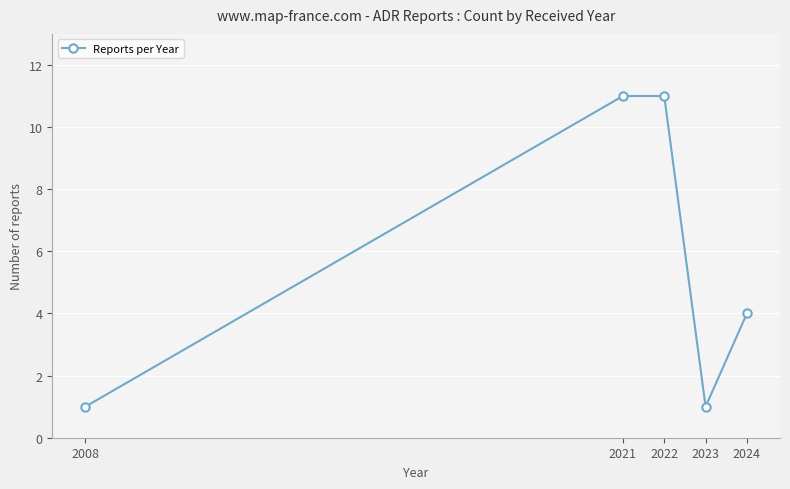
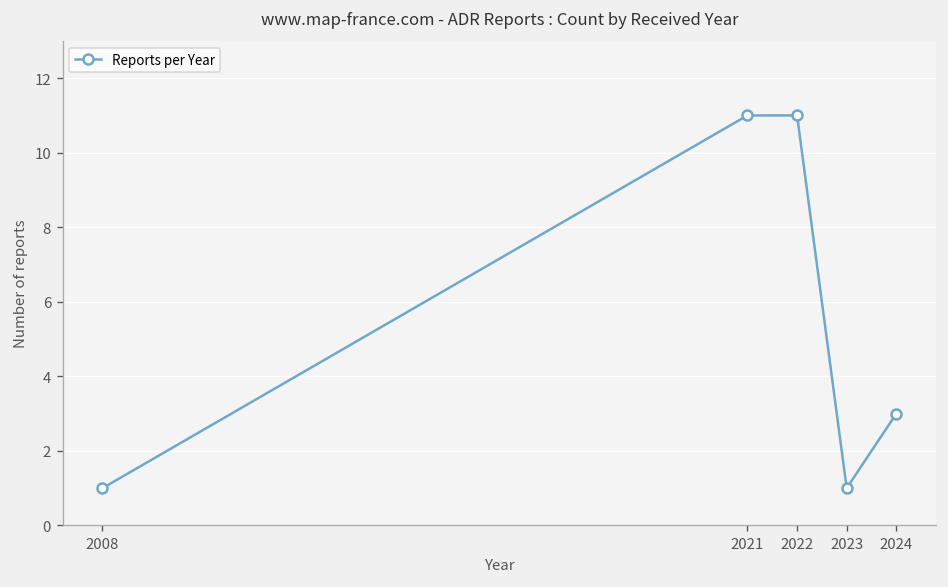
  {
    "2008": 1,
    "2021": 11,
    "2022": 11,
    "2023": 1,
-   "2024": 4
+   "2024": 3
  }
